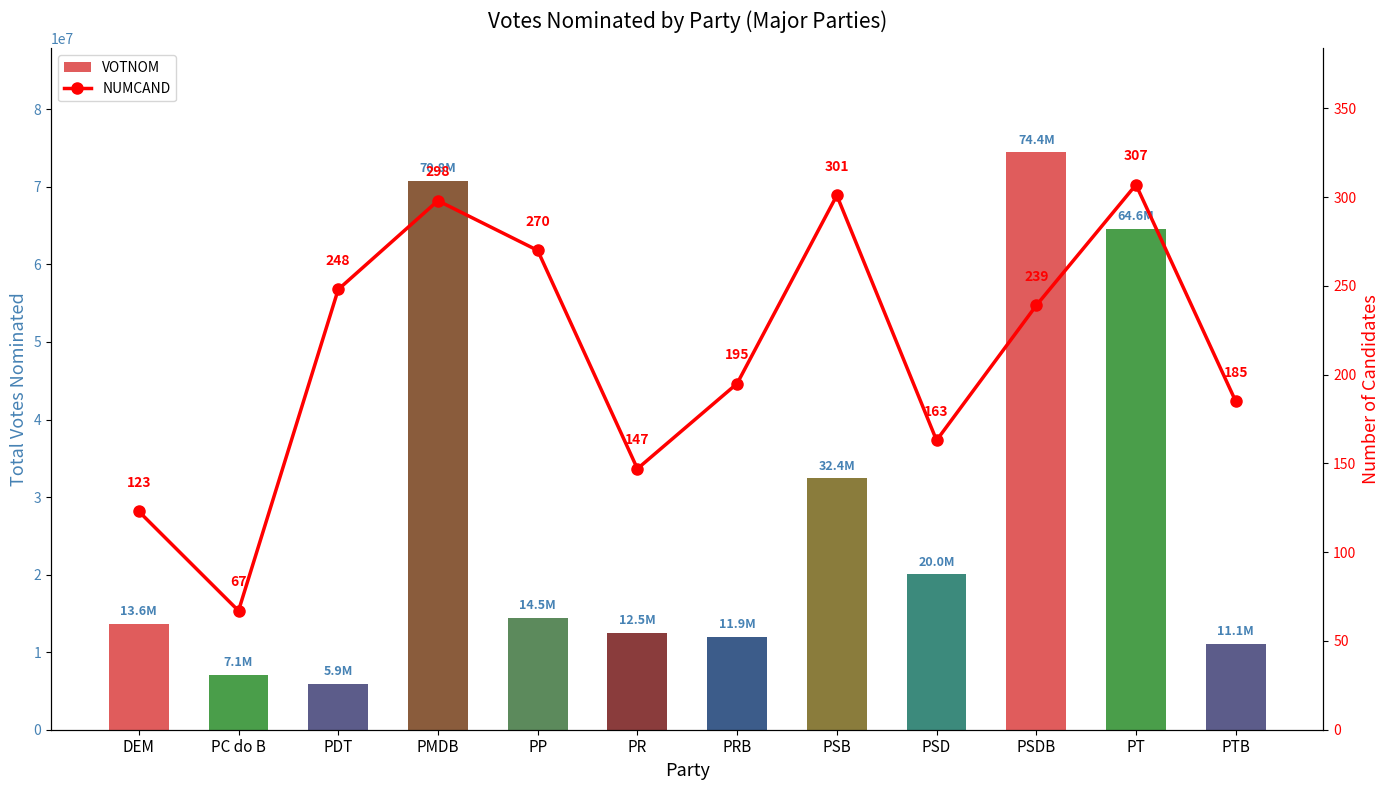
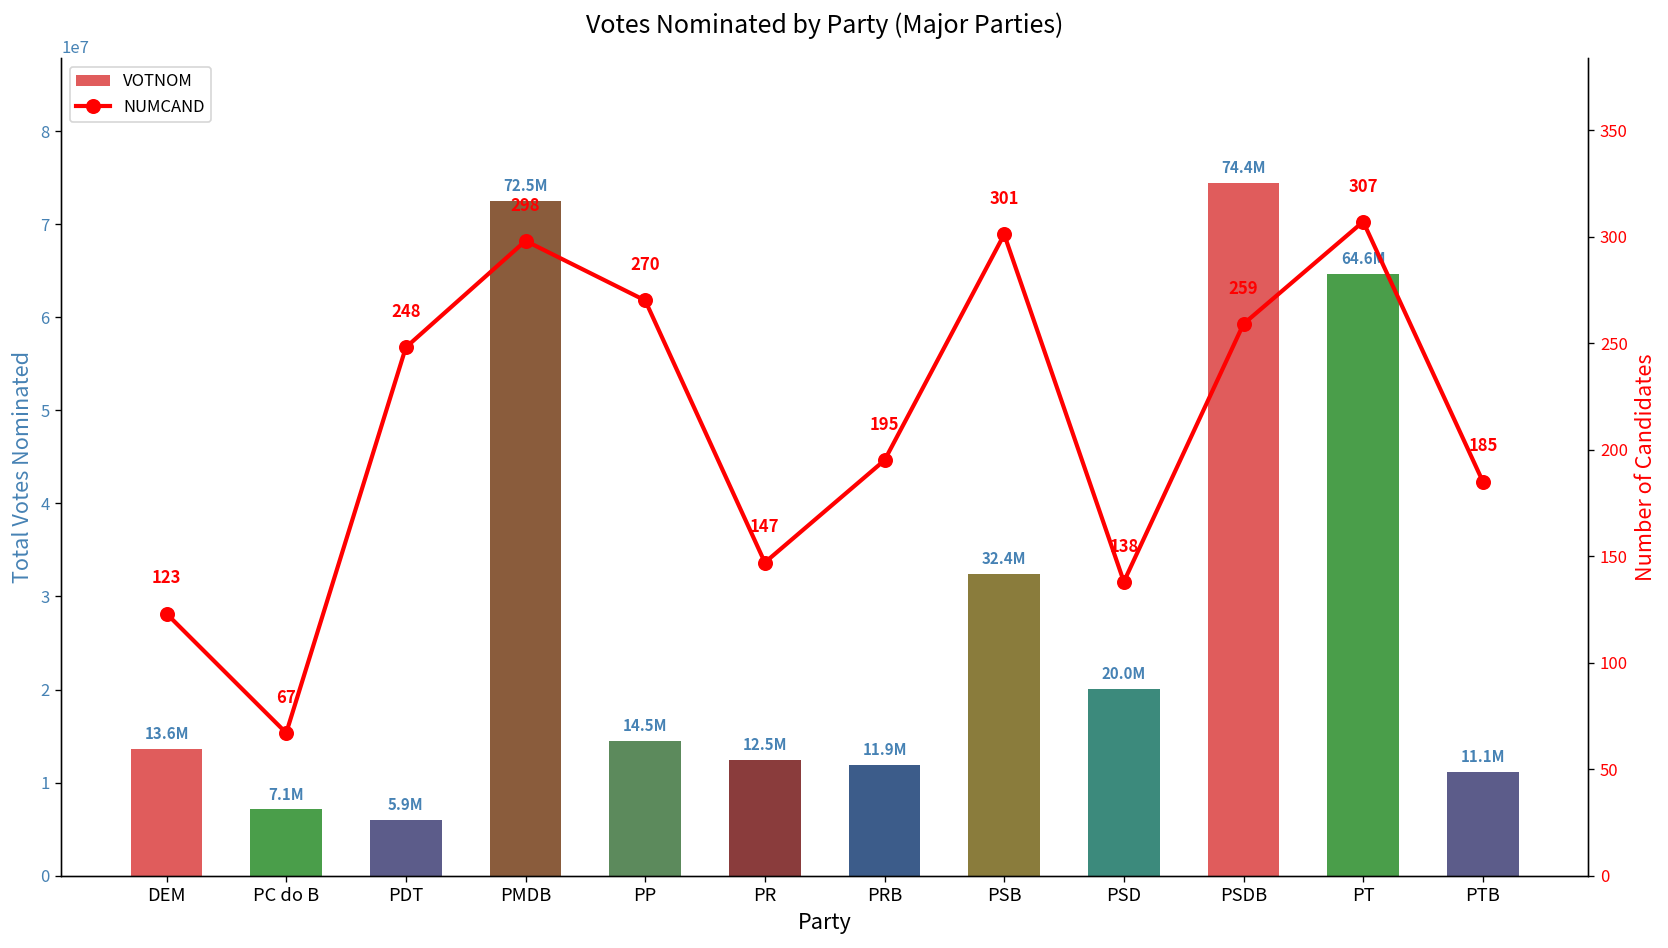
  {
    "VOTNOM": {
      "DEM": "13.6M",
      "PC do B": "7.1M",
      "PDT": "5.9M",
-     "PMDB": "70.8M",
+     "PMDB": "72.5M",
      "PP": "14.5M",
      "PR": "12.5M",
      "PRB": "11.9M",
      "PSB": "32.4M",
      "PSD": "20.0M",
      "PSDB": "74.4M",
      "PT": "64.6M",
      "PTB": "11.1M"
    },
    "NUMCAND": {
      "DEM": "123",
      "PC do B": "67",
      "PDT": "248",
      "PMDB": "298",
      "PP": "270",
      "PR": "147",
      "PRB": "195",
      "PSB": "301",
-     "PSD": "163",
-     "PSDB": "239",
+     "PSD": "138",
+     "PSDB": "259",
      "PT": "307",
      "PTB": "185"
    }
  }
